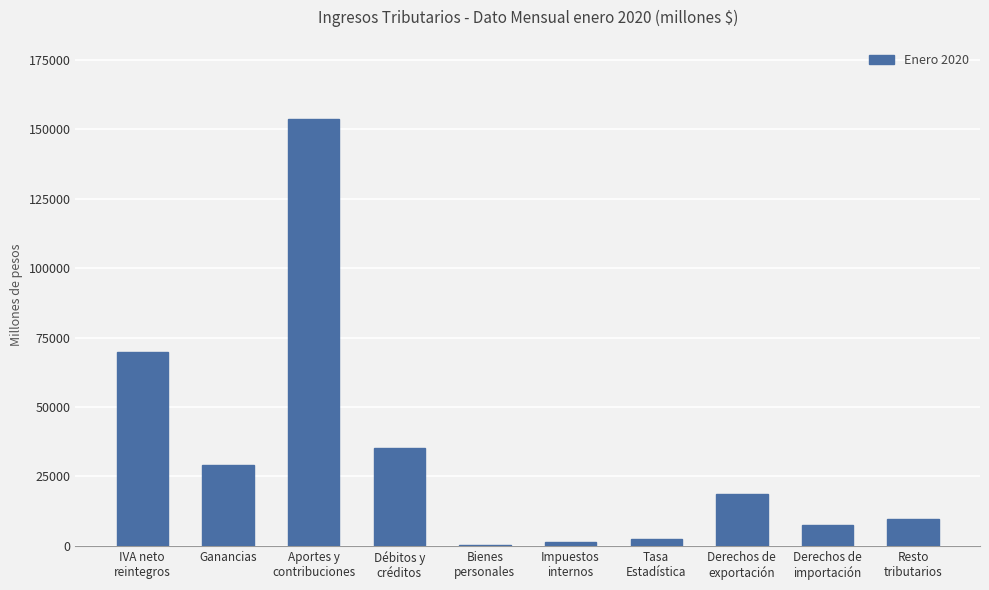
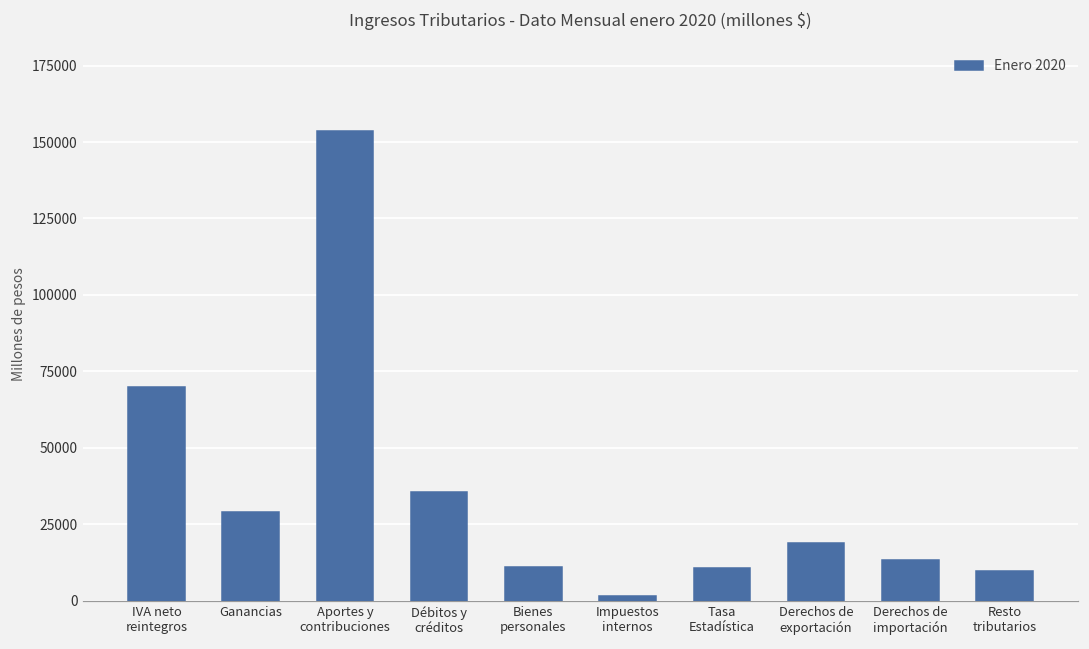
  {
    "IVA neto reintegros": 70000,
    "Ganancias": 29000,
    "Aportes y contribuciones": 153000,
    "Débitos y créditos": 35000,
-   "Bienes personales": 0,
+   "Bienes personales": 11000,
    "Impuestos internos": 1000,
-   "Tasa Estadística": 3000,
+   "Tasa Estadística": 11000,
    "Derechos de exportación": 19000,
-   "Derechos de importación": 8000,
+   "Derechos de importación": 13000,
    "Resto tributarios": 10000
  }
